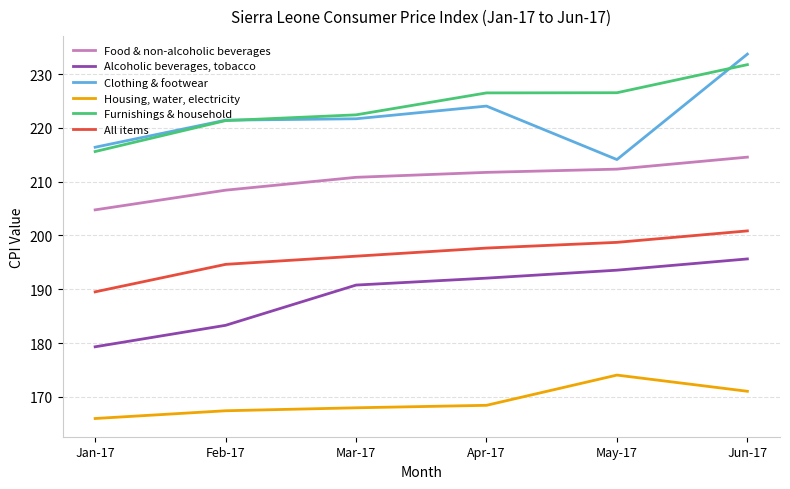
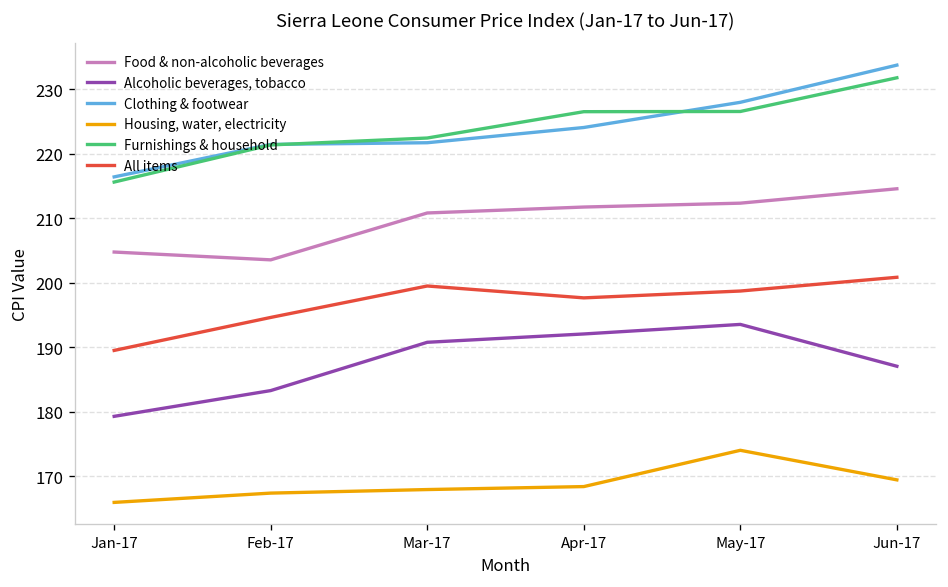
  {
    "Food & non-alcoholic beverages": {
      "Jan-17": 205,
-     "Feb-17": 208,
+     "Feb-17": 204,
      "Mar-17": 211,
      "Apr-17": 212,
      "May-17": 212,
      "Jun-17": 215
    },
    "Alcoholic beverages, tobacco": {
      "Jan-17": 179,
      "Feb-17": 183,
      "Mar-17": 191,
      "Apr-17": 192,
      "May-17": 194,
-     "Jun-17": 196
+     "Jun-17": 187
    },
    "Clothing & footwear": {
      "Jan-17": 216,
      "Mar-17": 222,
      "Apr-17": 224,
-     "May-17": 214,
+     "May-17": 228,
      "Jun-17": 234
    },
    "Housing, water, electricity": {
      "Jan-17": 166,
      "Feb-17": 167,
      "Mar-17": 168,
      "Apr-17": 168,
      "May-17": 174,
-     "Jun-17": 171
+     "Jun-17": 169
    },
    "Furnishings & household": {
      "Jan-17": 216,
      "Mar-17": 222,
      "Apr-17": 227,
      "May-17": 227,
      "Jun-17": 232
    },
    "All items": {
      "Jan-17": 190,
      "Feb-17": 195,
-     "Mar-17": 196,
+     "Mar-17": 200,
      "Apr-17": 198,
      "May-17": 199,
      "Jun-17": 201
    }
  }
